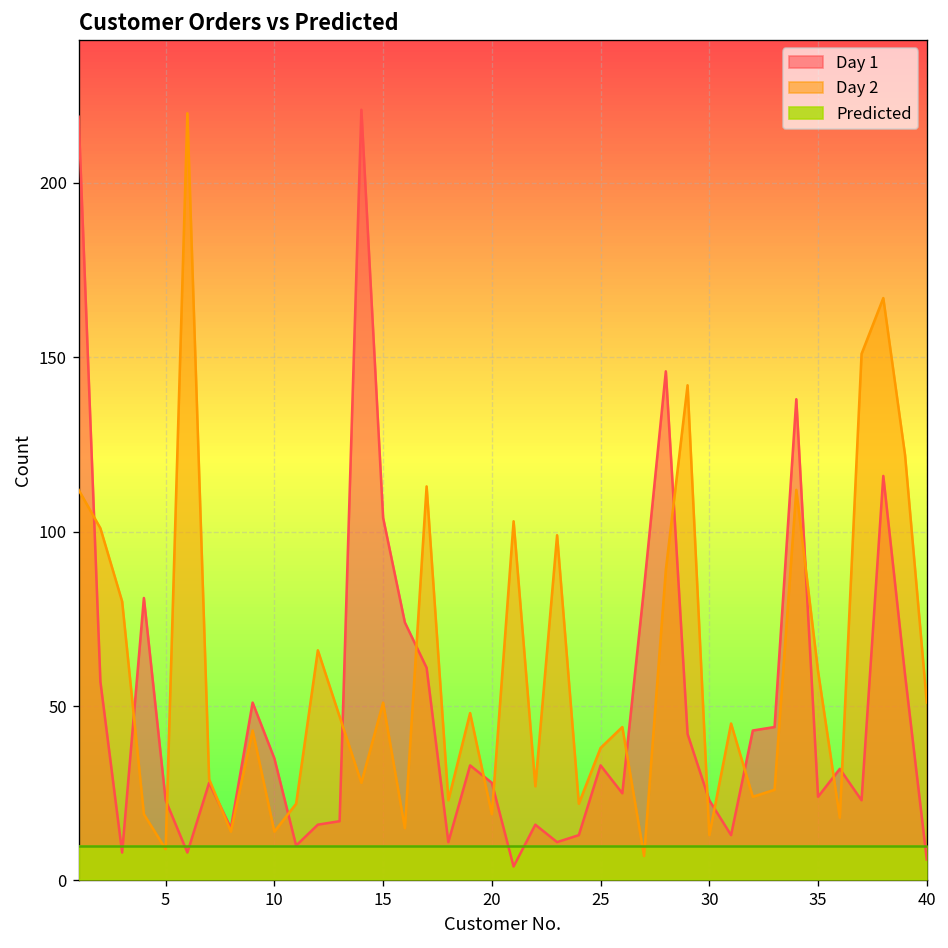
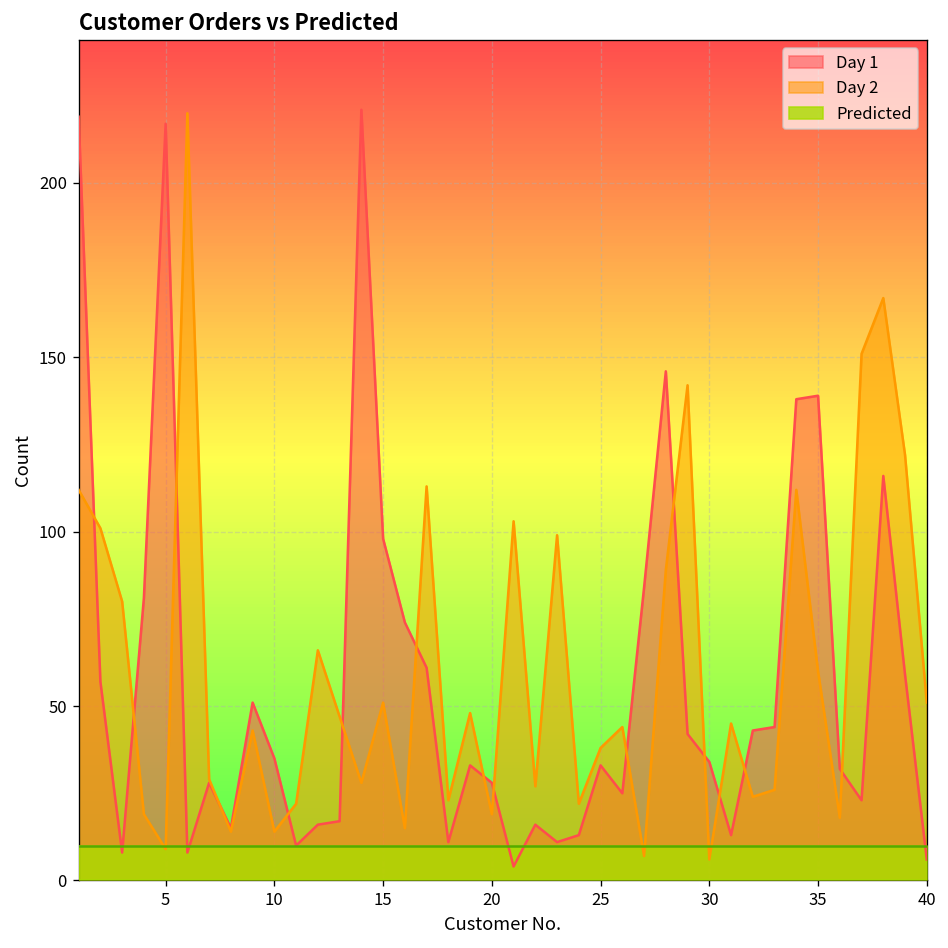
  {
    "Day 1": {
-     "5": 23,
+     "5": 217,
      "10": 35,
-     "15": 104,
+     "15": 98,
      "20": 28,
      "25": 33,
-     "30": 23,
-     "35": 24,
+     "30": 34,
+     "35": 139,
      "40": 6
    },
    "Day 2": {
      "5": 9,
      "10": 14,
      "15": 51,
      "20": 19,
      "25": 38,
-     "30": 13,
+     "30": 6,
      "35": 60,
      "40": 51
    },
    "Predicted": {
      "5": 10,
      "10": 10,
      "15": 10,
      "20": 10,
      "25": 10,
      "30": 10,
      "35": 10,
      "40": 10
    }
  }
